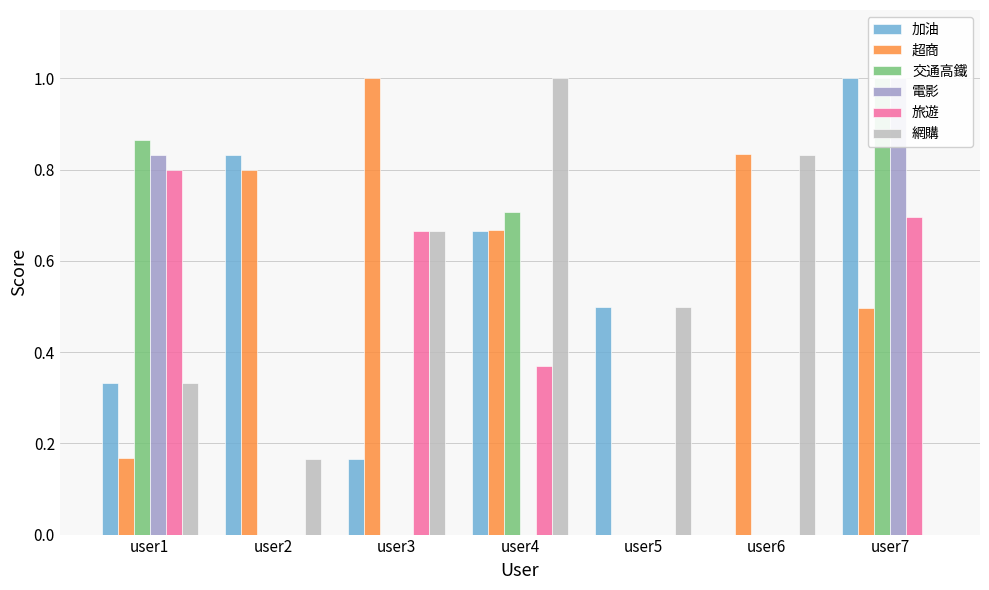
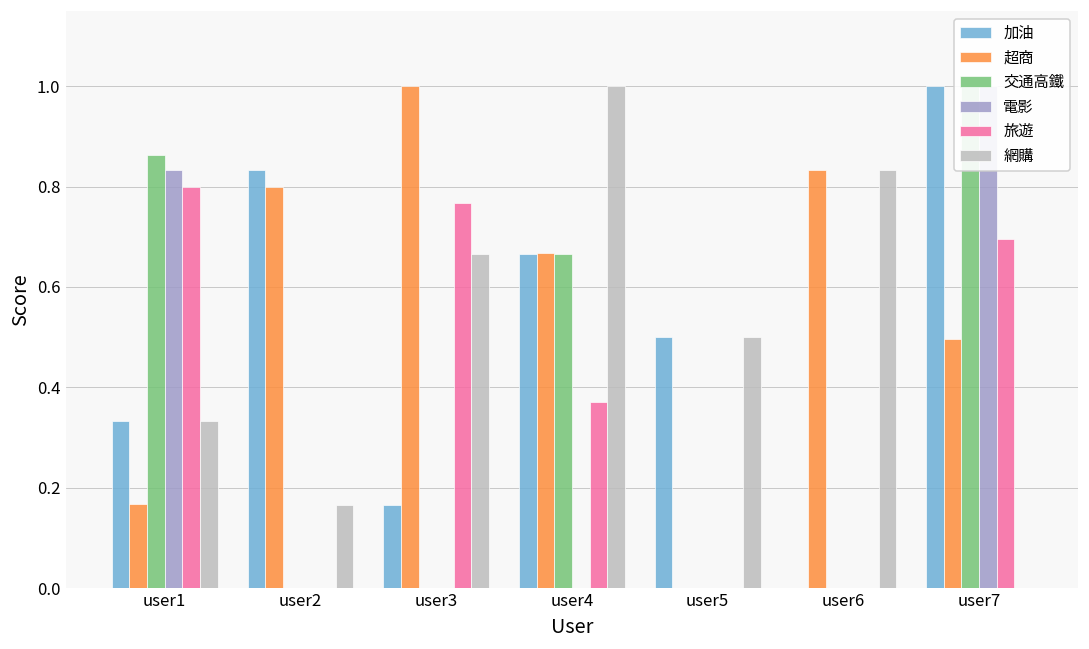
  {
    "超商": {
      "user1": 0.17,
      "user2": 0.80,
      "user3": 1.00,
      "user4": 0.67,
      "user5": 0.00,
      "user6": 0.83,
      "user7": 0.50
    },
    "交通高鐵": {
      "user1": 0.86,
      "user2": 0.00,
      "user3": 0.00,
-     "user4": 0.71,
+     "user4": 0.67,
      "user5": 0.00,
      "user6": 0.00
    },
    "旅遊": {
      "user1": 0.80,
      "user2": 0.00,
-     "user3": 0.67,
+     "user3": 0.77,
      "user4": 0.37,
      "user5": 0.00,
      "user6": 0.00,
      "user7": 0.70
    }
  }
